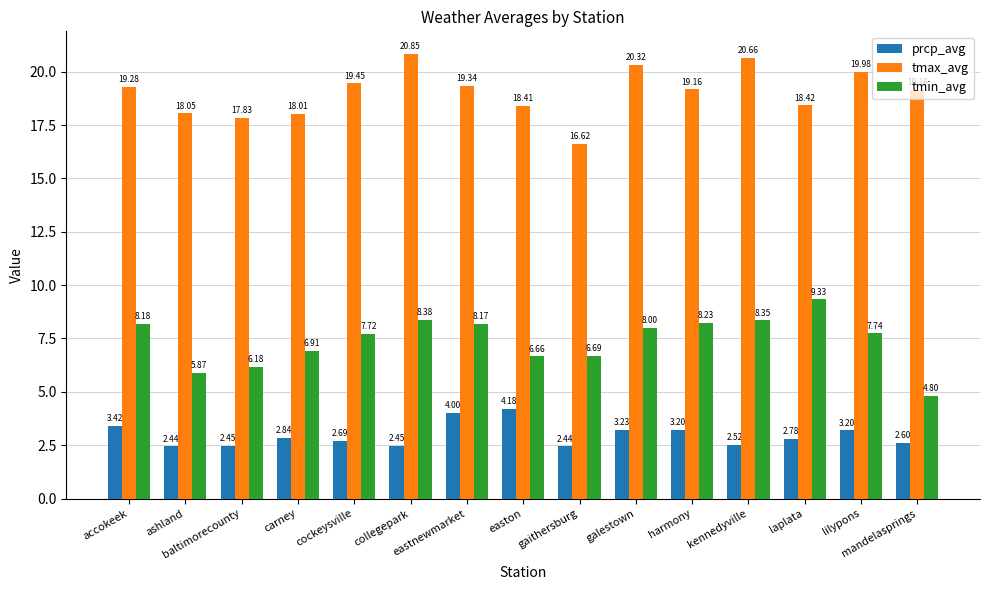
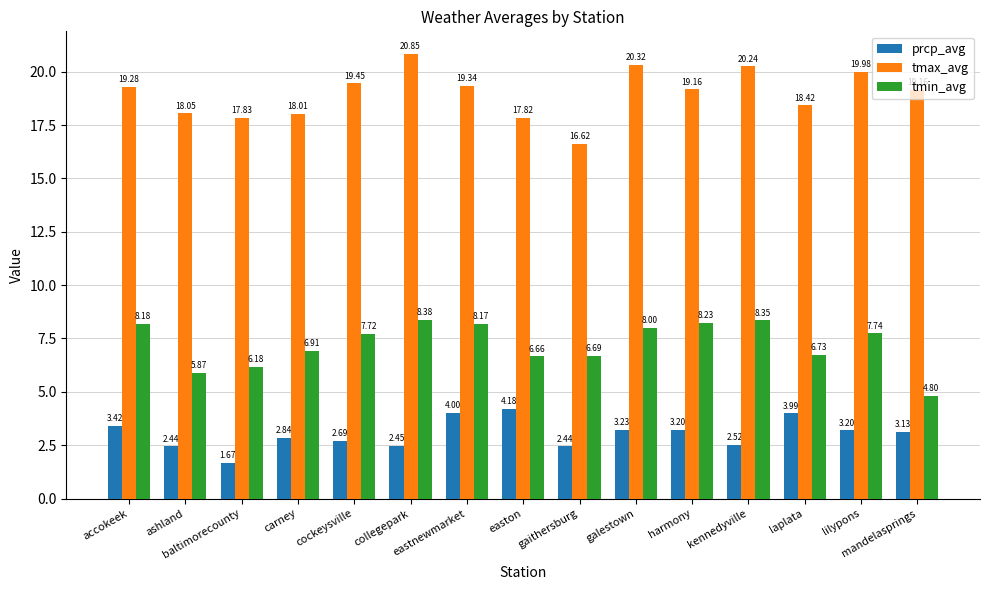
  {
    "prcp_avg": {
      "accokeek": 3.42,
      "ashland": 2.44,
-     "baltimorecounty": 2.45,
+     "baltimorecounty": 1.67,
      "carney": 2.84,
      "cockeysville": 2.69,
      "collegepark": 2.45,
      "eastnewmarket": 4.00,
      "easton": 4.18,
      "gaithersburg": 2.44,
      "galestown": 3.23,
      "harmony": 3.20,
      "kennedyville": 2.52,
-     "laplata": 2.78,
+     "laplata": 3.99,
      "lilypons": 3.20,
-     "mandelasprings": 2.60
+     "mandelasprings": 3.13
    },
    "tmax_avg": {
      "accokeek": 19.28,
      "ashland": 18.05,
      "baltimorecounty": 17.83,
      "carney": 18.01,
      "cockeysville": 19.45,
      "collegepark": 20.85,
      "eastnewmarket": 19.34,
-     "easton": 18.41,
+     "easton": 17.82,
      "gaithersburg": 16.62,
      "galestown": 20.32,
      "harmony": 19.16,
-     "kennedyville": 20.66,
+     "kennedyville": 20.24,
      "laplata": 18.42,
      "lilypons": 19.98
    },
    "tmin_avg": {
      "accokeek": 8.18,
      "ashland": 5.87,
      "baltimorecounty": 6.18,
      "carney": 6.91,
      "cockeysville": 7.72,
      "collegepark": 8.38,
      "eastnewmarket": 8.17,
      "easton": 6.66,
      "gaithersburg": 6.69,
      "galestown": 8.00,
      "harmony": 8.23,
      "kennedyville": 8.35,
-     "laplata": 9.33,
+     "laplata": 6.73,
      "lilypons": 7.74,
      "mandelasprings": 4.80
    }
  }
